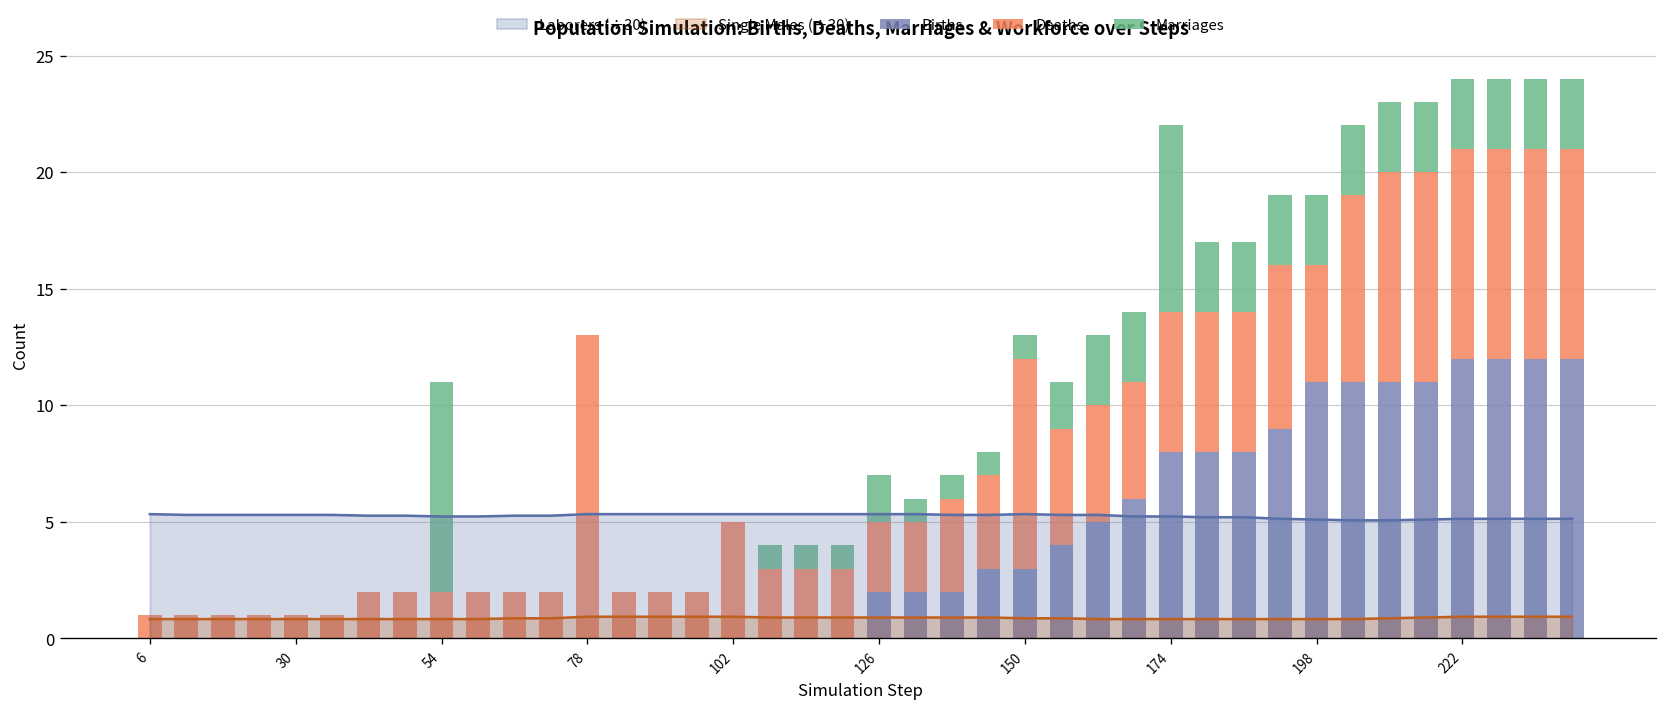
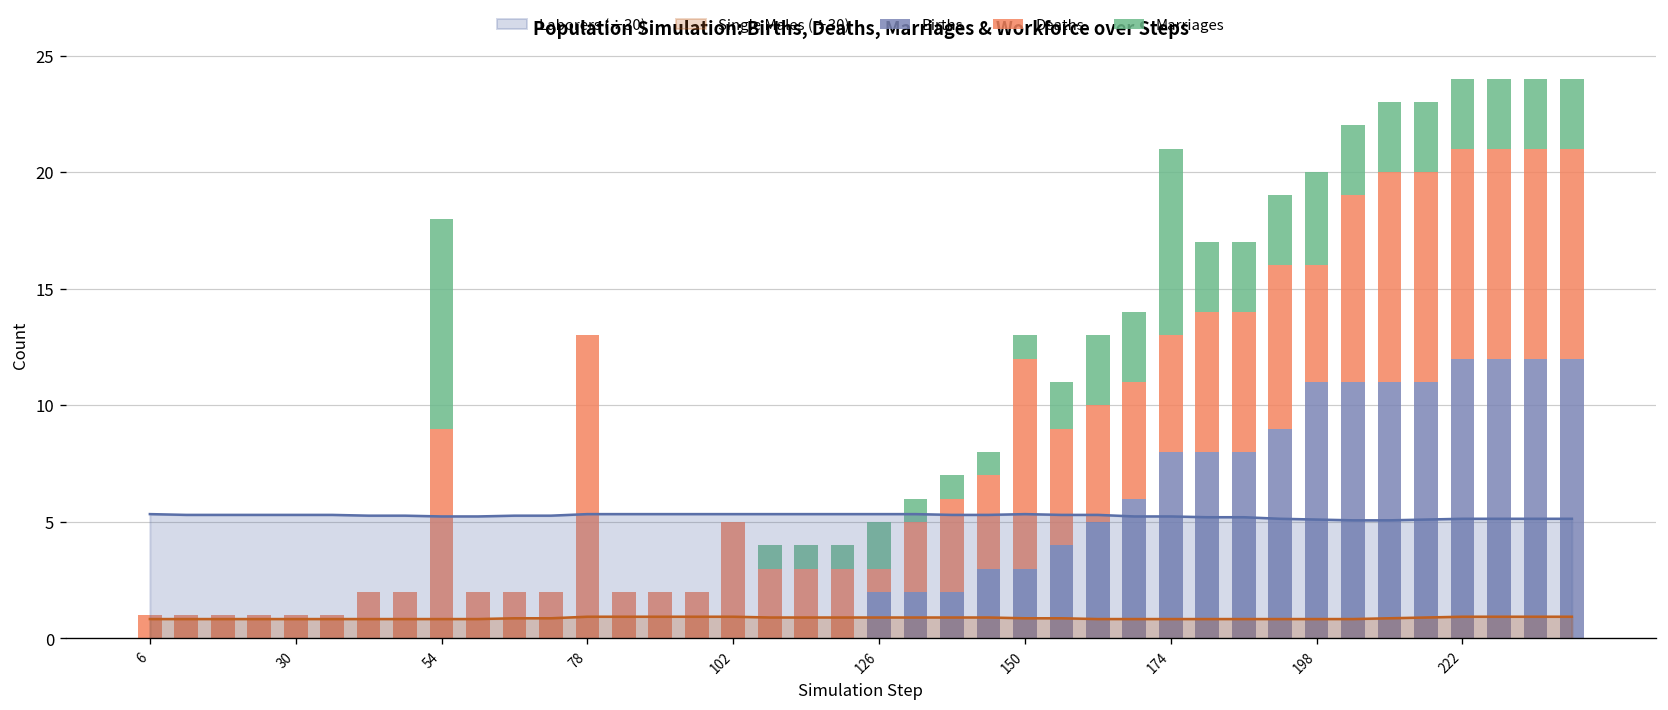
  {
    "Single Males (÷30)": {
      "6": 0.8,
      "30": 0.8,
      "54": 0.8,
      "78": 1,
      "102": 1,
      "126": 1,
      "150": 0.9,
      "174": 0.8,
      "198": 0.8,
      "222": 1
    },
    "Deaths": {
      "6": 1,
      "30": 1,
-     "54": 2,
+     "54": 9,
      "78": 13,
      "102": 5,
-     "126": 3,
+     "126": 1,
      "150": 9,
-     "174": 6,
+     "174": 5,
      "198": 5,
      "222": 9
    },
    "Marriages": {
      "6": 0,
      "30": 0,
      "54": 9,
      "78": 0,
      "102": 0,
      "126": 2,
      "150": 1,
      "174": 8,
-     "198": 3,
+     "198": 4,
      "222": 3
    }
  }
